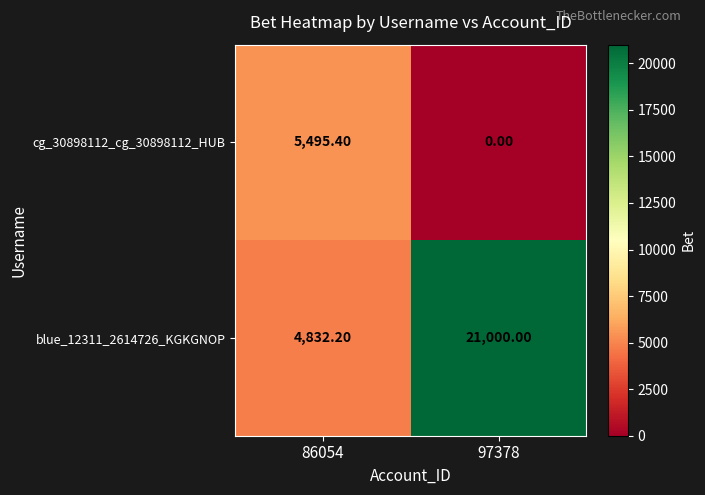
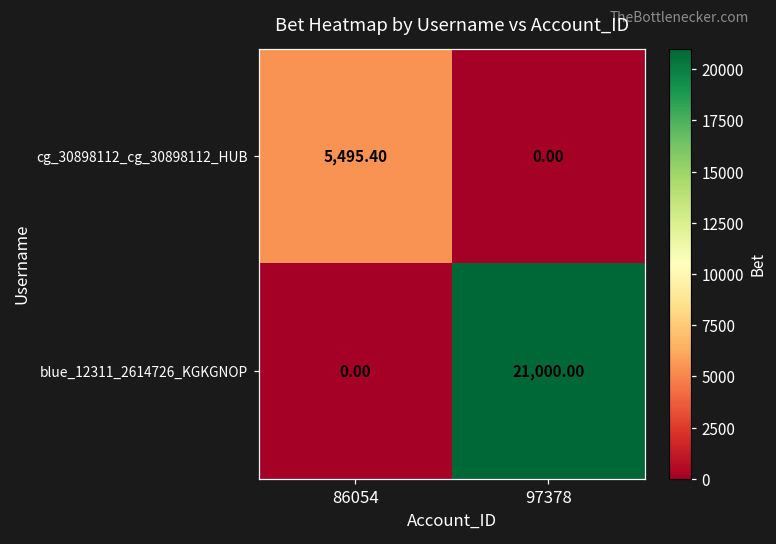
  {
    "cg_30898112_cg_30898112_HUB": {
      "86054": "5,495.40",
      "97378": "0.00"
    },
    "blue_12311_2614726_KGKGNOP": {
-     "86054": "4,832.20",
+     "86054": "0.00",
      "97378": "21,000.00"
    }
  }
